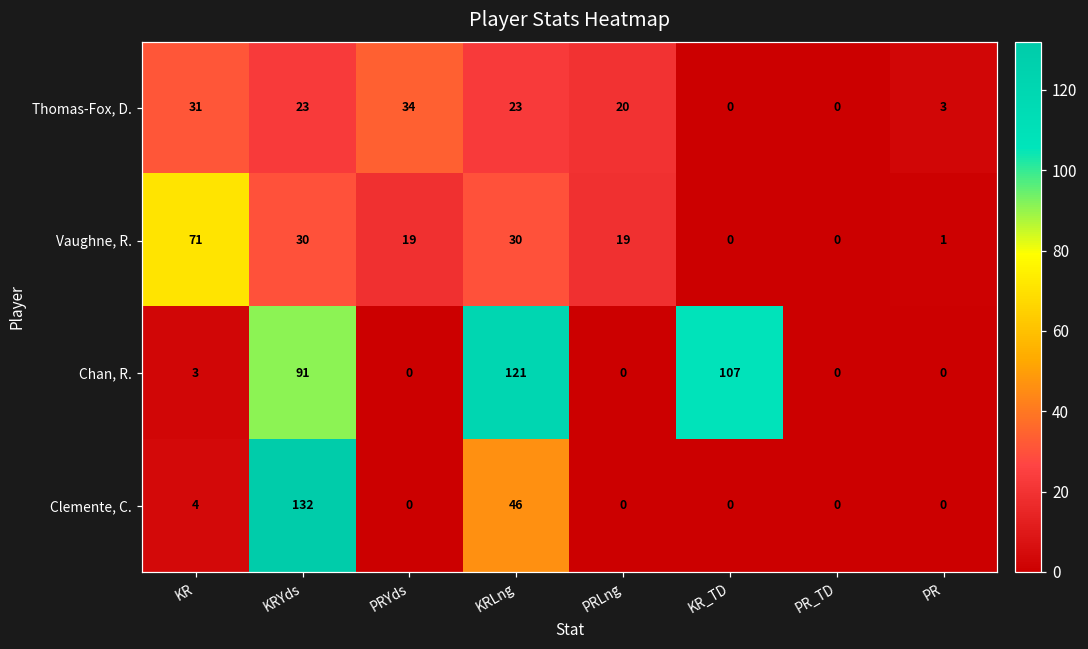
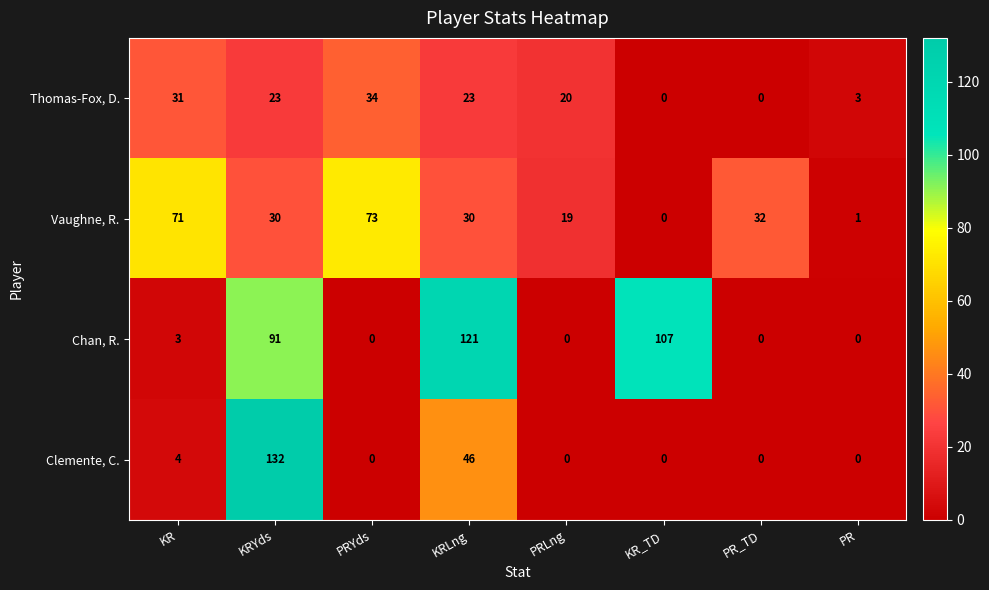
  {
    "Thomas-Fox, D.": {
      "KR": 31,
      "KRYds": 23,
      "PRYds": 34,
      "KRLng": 23,
      "PRLng": 20,
      "KR_TD": 0,
      "PR_TD": 0,
      "PR": 3
    },
    "Vaughne, R.": {
      "KR": 71,
      "KRYds": 30,
-     "PRYds": 19,
+     "PRYds": 73,
      "KRLng": 30,
      "PRLng": 19,
      "KR_TD": 0,
-     "PR_TD": 0,
+     "PR_TD": 32,
      "PR": 1
    },
    "Chan, R.": {
      "KR": 3,
      "KRYds": 91,
      "PRYds": 0,
      "KRLng": 121,
      "PRLng": 0,
      "KR_TD": 107,
      "PR_TD": 0,
      "PR": 0
    },
    "Clemente, C.": {
      "KR": 4,
      "KRYds": 132,
      "PRYds": 0,
      "KRLng": 46,
      "PRLng": 0,
      "KR_TD": 0,
      "PR_TD": 0,
      "PR": 0
    }
  }
